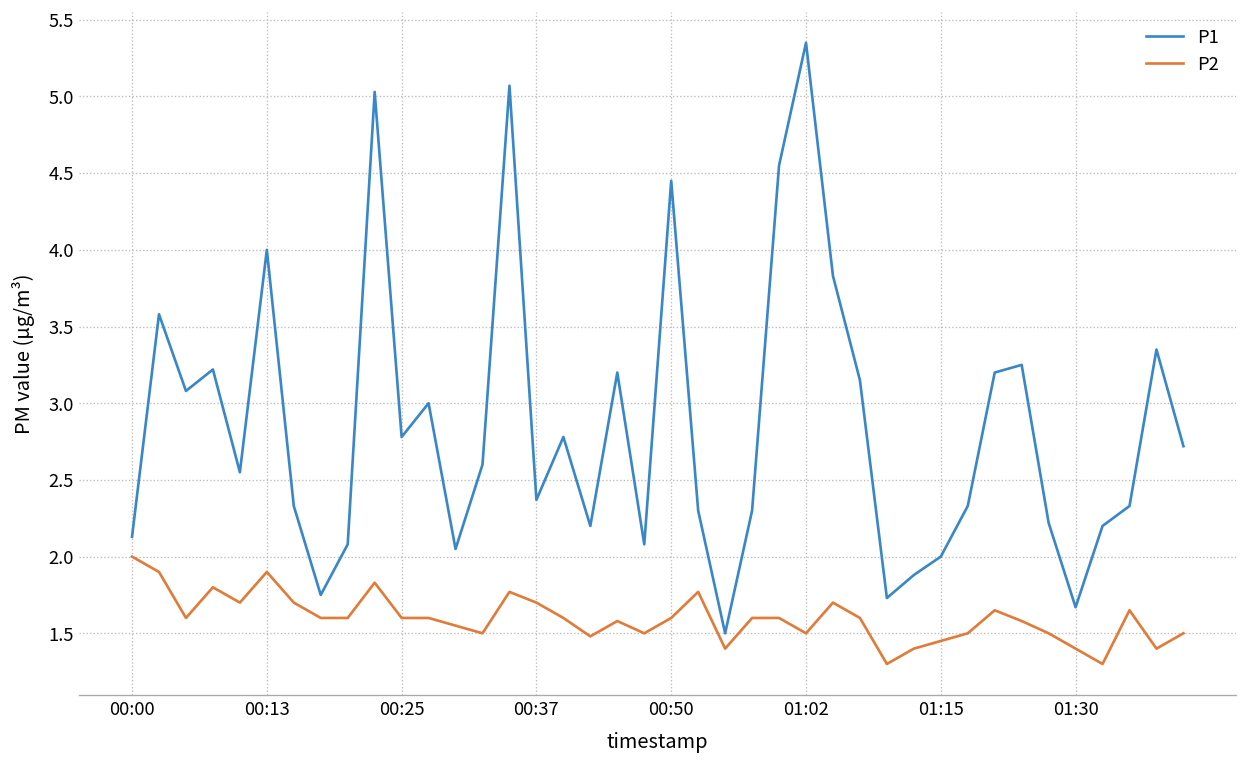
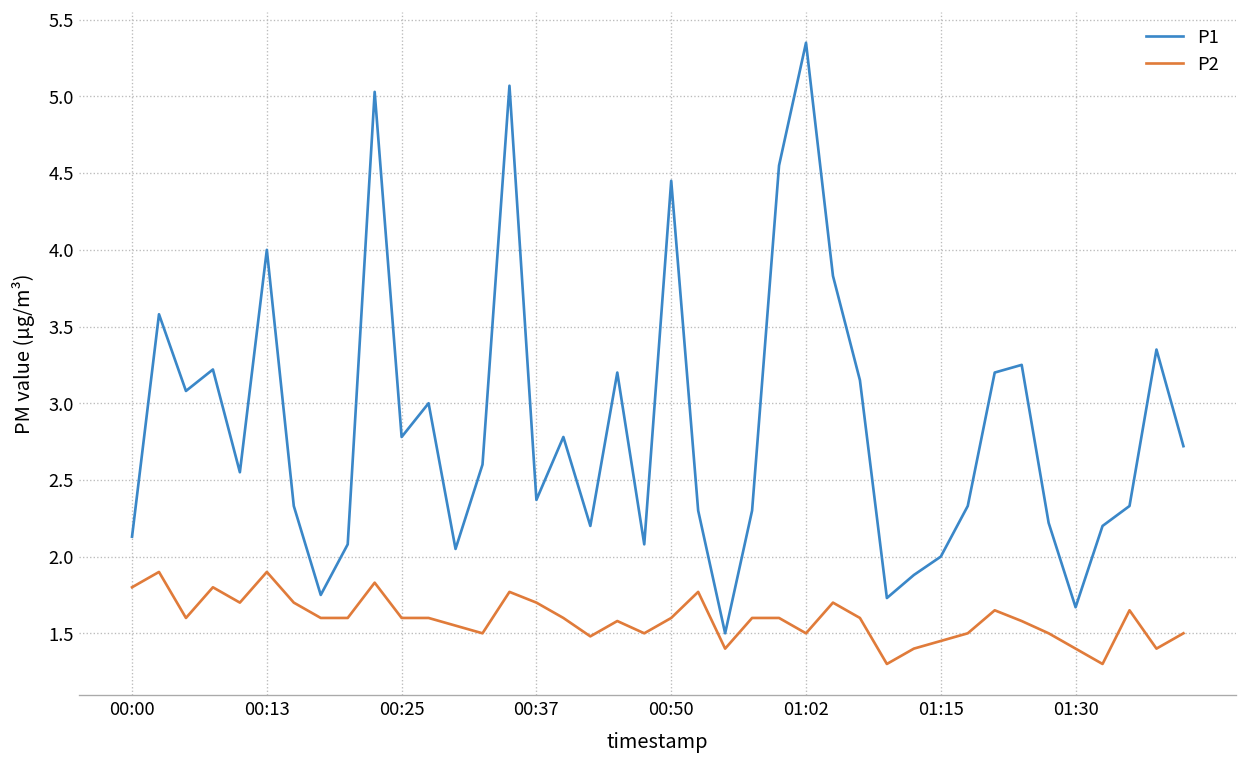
  {
    "P1": {
      "00:00": 2.13,
      "00:13": 4.0,
      "00:25": 2.78,
      "00:37": 2.37,
      "00:50": 4.45,
      "01:02": 5.35,
      "01:15": 2.0,
      "01:30": 1.67
    },
    "P2": {
-     "00:00": 2.0,
+     "00:00": 1.8,
      "00:13": 1.9,
      "00:25": 1.6,
      "00:37": 1.7,
      "00:50": 1.6,
      "01:02": 1.5,
      "01:15": 1.45,
      "01:30": 1.4
    }
  }
